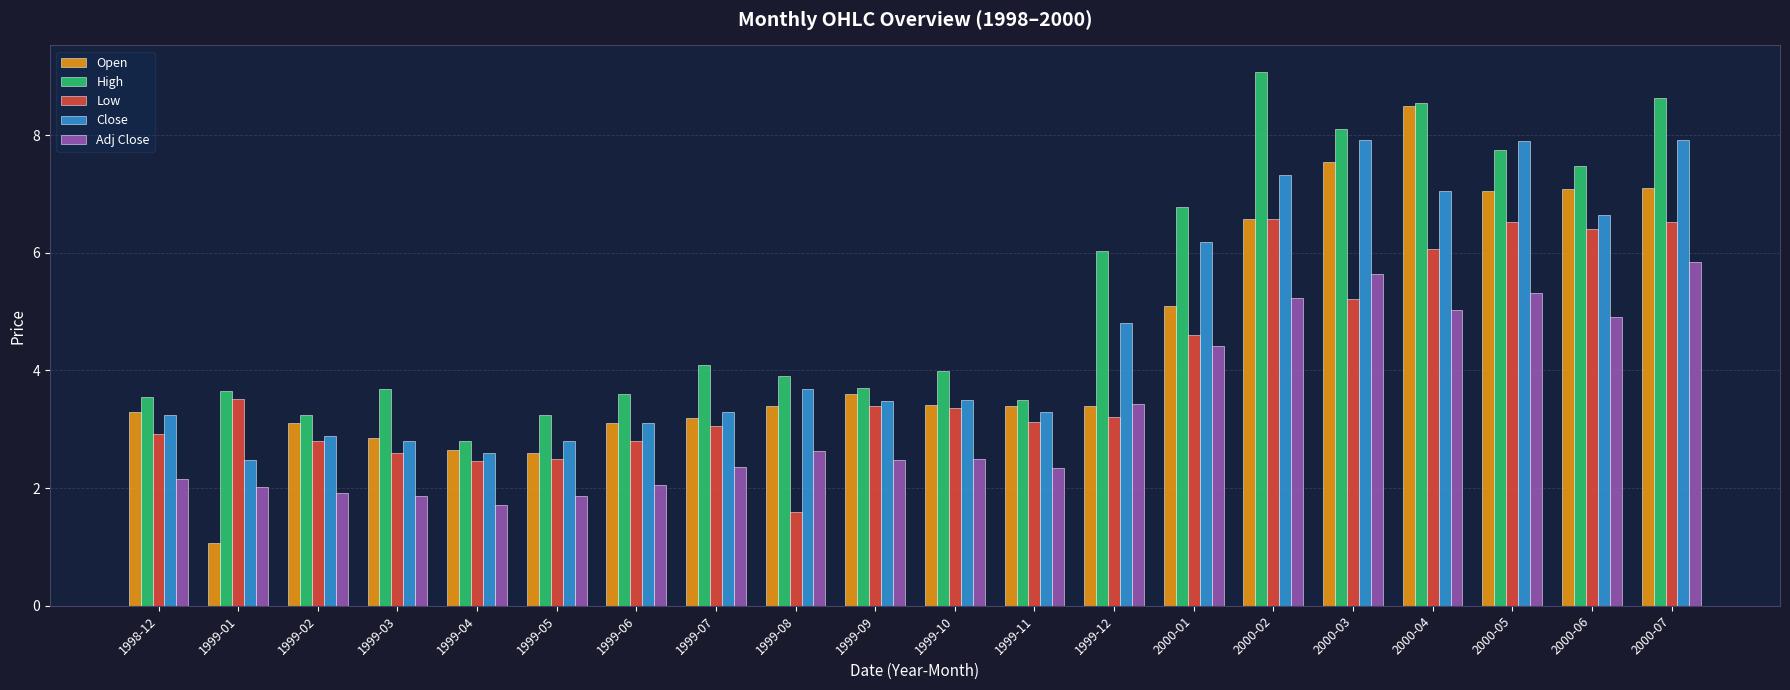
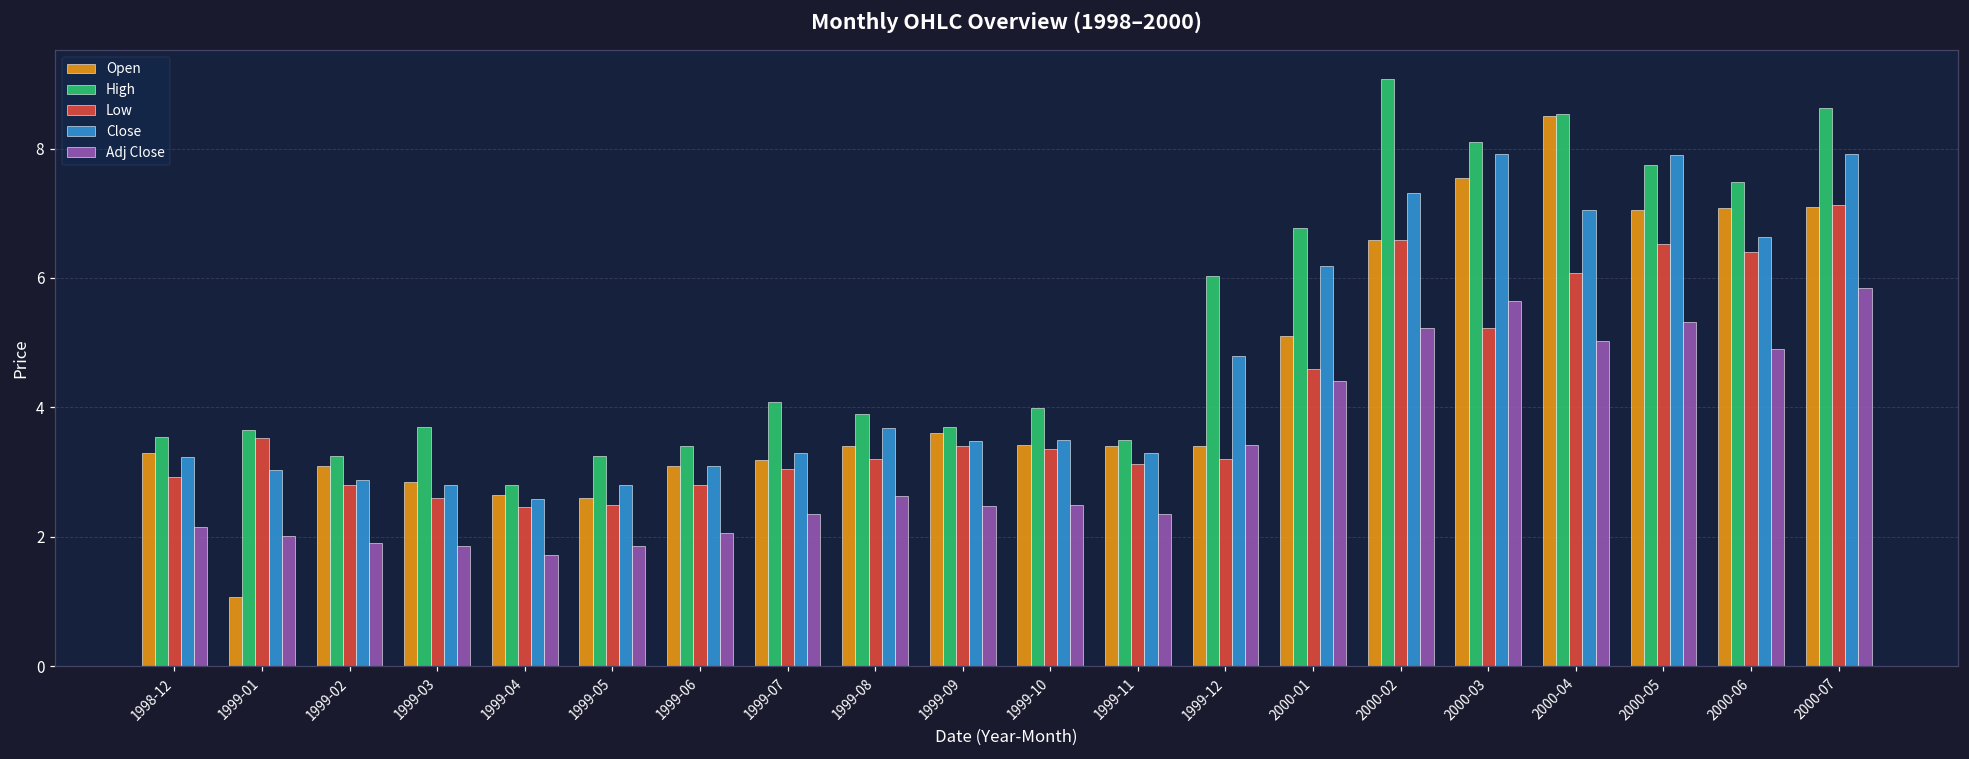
  {
    "Open": {
      "1998-12": 3.3,
      "1999-01": 1.1,
      "1999-02": 3.1,
      "1999-03": 2.9,
      "1999-04": 2.7,
      "1999-05": 2.6,
      "1999-06": 3.1,
      "1999-07": 3.2,
      "1999-08": 3.4,
      "1999-09": 3.6,
      "1999-10": 3.4,
      "1999-11": 3.4,
      "1999-12": 3.4,
      "2000-01": 5.1,
      "2000-02": 6.6,
      "2000-03": 7.6,
      "2000-04": 8.5,
      "2000-05": 7.1,
      "2000-06": 7.1,
      "2000-07": 7.1
    },
    "High": {
      "1998-12": 3.5,
      "1999-01": 3.7,
      "1999-02": 3.3,
      "1999-03": 3.7,
      "1999-04": 2.8,
      "1999-05": 3.3,
-     "1999-06": 3.6,
+     "1999-06": 3.4,
      "1999-07": 4.1,
      "1999-08": 3.9,
      "1999-09": 3.7,
      "1999-10": 4.0,
      "1999-11": 3.5,
      "1999-12": 6.0,
      "2000-01": 6.8,
      "2000-02": 9.1,
      "2000-03": 8.1,
      "2000-04": 8.5,
      "2000-05": 7.8,
      "2000-06": 7.5,
      "2000-07": 8.6
    },
    "Low": {
      "1998-12": 2.9,
      "1999-01": 3.5,
      "1999-02": 2.8,
      "1999-03": 2.6,
      "1999-04": 2.5,
      "1999-05": 2.5,
      "1999-06": 2.8,
      "1999-07": 3.1,
-     "1999-08": 1.6,
+     "1999-08": 3.2,
      "1999-09": 3.4,
      "1999-10": 3.4,
      "1999-11": 3.1,
      "1999-12": 3.2,
      "2000-01": 4.6,
      "2000-02": 6.6,
      "2000-03": 5.2,
      "2000-04": 6.1,
      "2000-05": 6.5,
      "2000-06": 6.4,
-     "2000-07": 6.5
+     "2000-07": 7.1
    },
    "Close": {
      "1998-12": 3.2,
-     "1999-01": 2.5,
+     "1999-01": 3.0,
      "1999-02": 2.9,
      "1999-03": 2.8,
      "1999-04": 2.6,
      "1999-05": 2.8,
      "1999-06": 3.1,
      "1999-07": 3.3,
      "1999-08": 3.7,
      "1999-09": 3.5,
      "1999-10": 3.5,
      "1999-11": 3.3,
      "1999-12": 4.8,
      "2000-01": 6.2,
      "2000-02": 7.3,
      "2000-03": 7.9,
      "2000-04": 7.1,
      "2000-05": 7.9,
      "2000-06": 6.6,
      "2000-07": 7.9
    },
    "Adj Close": {
      "1998-12": 2.1,
      "1999-01": 2.0,
      "1999-02": 1.9,
      "1999-03": 1.9,
      "1999-04": 1.7,
      "1999-05": 1.9,
      "1999-06": 2.1,
      "1999-07": 2.4,
      "1999-08": 2.6,
      "1999-09": 2.5,
      "1999-10": 2.5,
      "1999-11": 2.3,
      "1999-12": 3.4,
      "2000-01": 4.4,
      "2000-02": 5.2,
      "2000-03": 5.6,
      "2000-04": 5.0,
      "2000-05": 5.3,
      "2000-06": 4.9,
      "2000-07": 5.8
    }
  }
